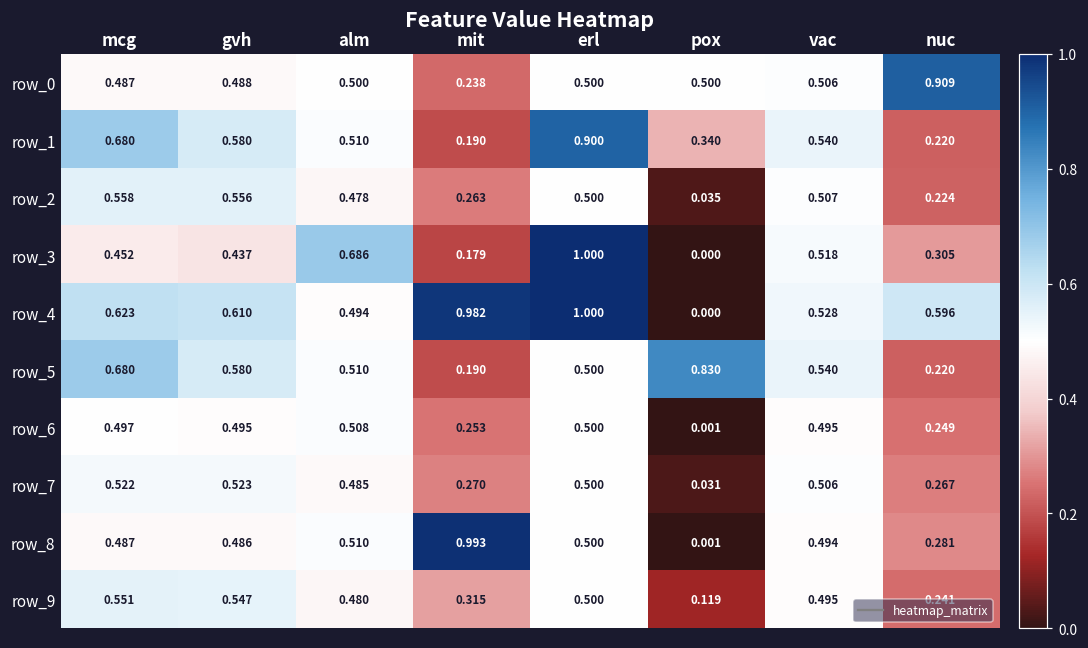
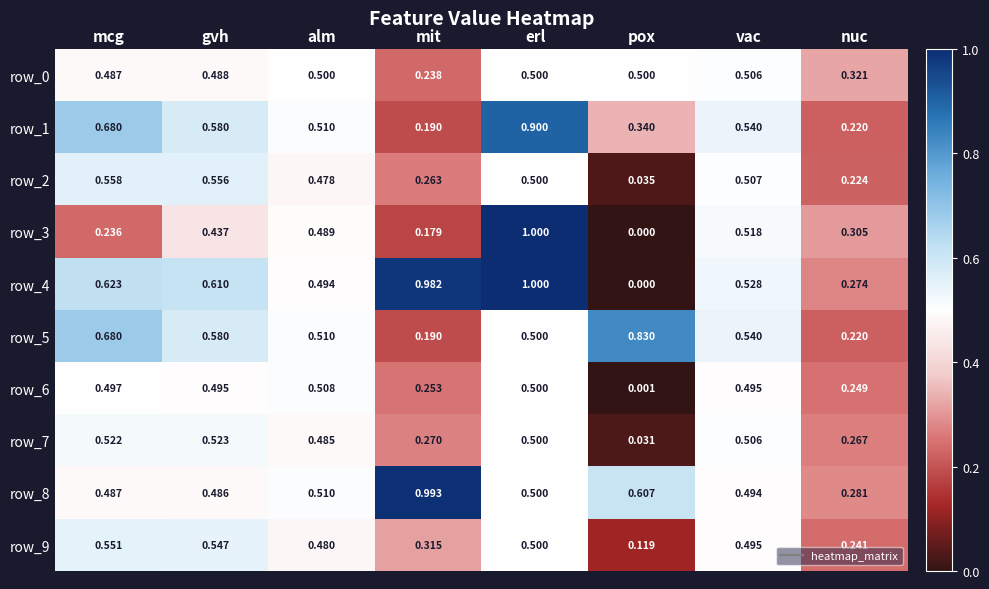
  {
    "row_0": {
      "mcg": 0.487,
      "gvh": 0.488,
      "alm": 0.500,
      "mit": 0.238,
      "erl": 0.500,
      "pox": 0.500,
      "vac": 0.506,
-     "nuc": 0.909
+     "nuc": 0.321
    },
    "row_1": {
      "mcg": 0.680,
      "gvh": 0.580,
      "alm": 0.510,
      "mit": 0.190,
      "erl": 0.900,
      "pox": 0.340,
      "vac": 0.540,
      "nuc": 0.220
    },
    "row_2": {
      "mcg": 0.558,
      "gvh": 0.556,
      "alm": 0.478,
      "mit": 0.263,
      "erl": 0.500,
      "pox": 0.035,
      "vac": 0.507,
      "nuc": 0.224
    },
    "row_3": {
-     "mcg": 0.452,
+     "mcg": 0.236,
      "gvh": 0.437,
-     "alm": 0.686,
+     "alm": 0.489,
      "mit": 0.179,
      "erl": 1.000,
      "pox": 0.000,
      "vac": 0.518,
      "nuc": 0.305
    },
    "row_4": {
      "mcg": 0.623,
      "gvh": 0.610,
      "alm": 0.494,
      "mit": 0.982,
      "erl": 1.000,
      "pox": 0.000,
      "vac": 0.528,
-     "nuc": 0.596
+     "nuc": 0.274
    },
    "row_5": {
      "mcg": 0.680,
      "gvh": 0.580,
      "alm": 0.510,
      "mit": 0.190,
      "erl": 0.500,
      "pox": 0.830,
      "vac": 0.540,
      "nuc": 0.220
    },
    "row_6": {
      "mcg": 0.497,
      "gvh": 0.495,
      "alm": 0.508,
      "mit": 0.253,
      "erl": 0.500,
      "pox": 0.001,
      "vac": 0.495,
      "nuc": 0.249
    },
    "row_7": {
      "mcg": 0.522,
      "gvh": 0.523,
      "alm": 0.485,
      "mit": 0.270,
      "erl": 0.500,
      "pox": 0.031,
      "vac": 0.506,
      "nuc": 0.267
    },
    "row_8": {
      "mcg": 0.487,
      "gvh": 0.486,
      "alm": 0.510,
      "mit": 0.993,
      "erl": 0.500,
-     "pox": 0.001,
+     "pox": 0.607,
      "vac": 0.494,
      "nuc": 0.281
    },
    "row_9": {
      "mcg": 0.551,
      "gvh": 0.547,
      "alm": 0.480,
      "mit": 0.315,
      "erl": 0.500,
      "pox": 0.119,
      "vac": 0.495
    }
  }
